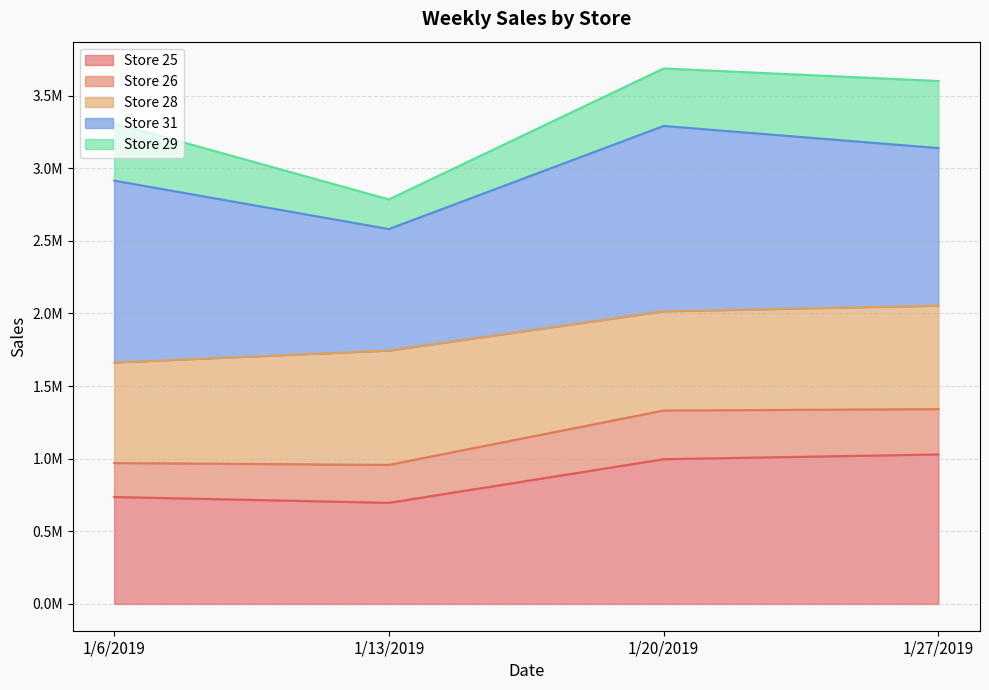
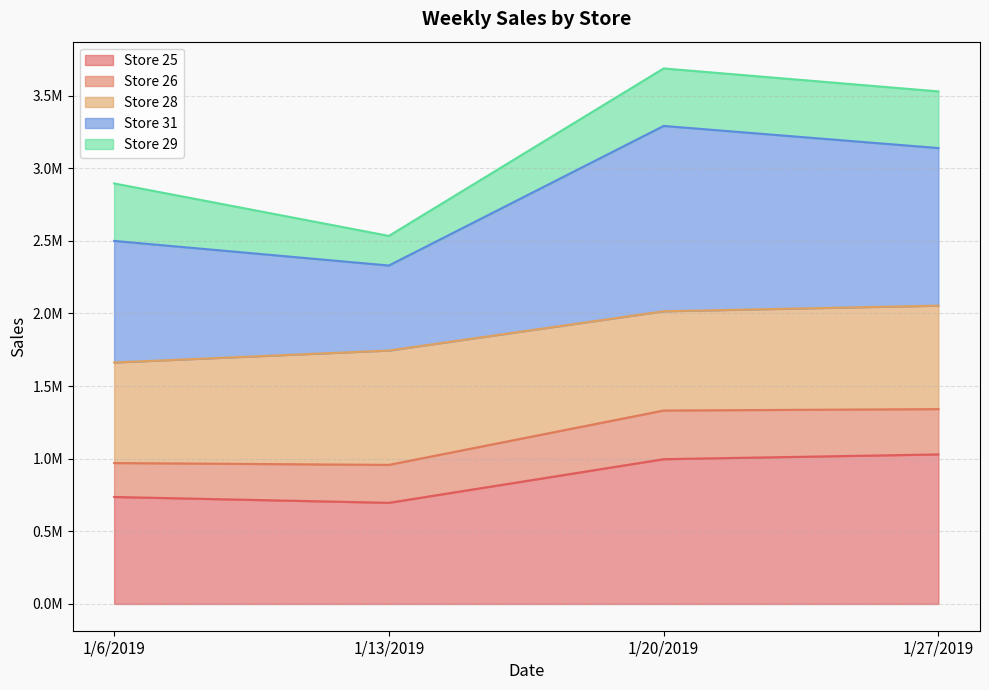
  {
    "Store 31": {
-     "1/6/2019": 1250000,
-     "1/13/2019": 840000,
+     "1/6/2019": 840000,
+     "1/13/2019": 590000,
      "1/20/2019": 1280000,
      "1/27/2019": 1090000
    },
    "Store 29": {
      "1/13/2019": 200000,
      "1/20/2019": 400000,
-     "1/27/2019": 460000
+     "1/27/2019": 390000
    }
  }
